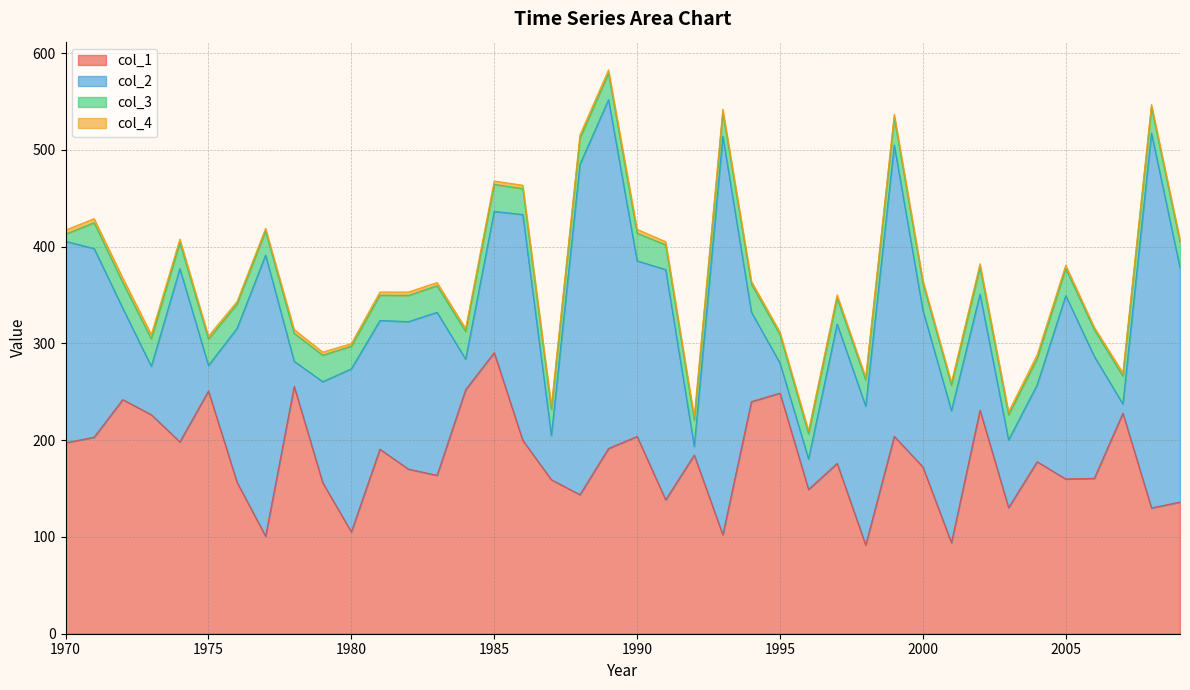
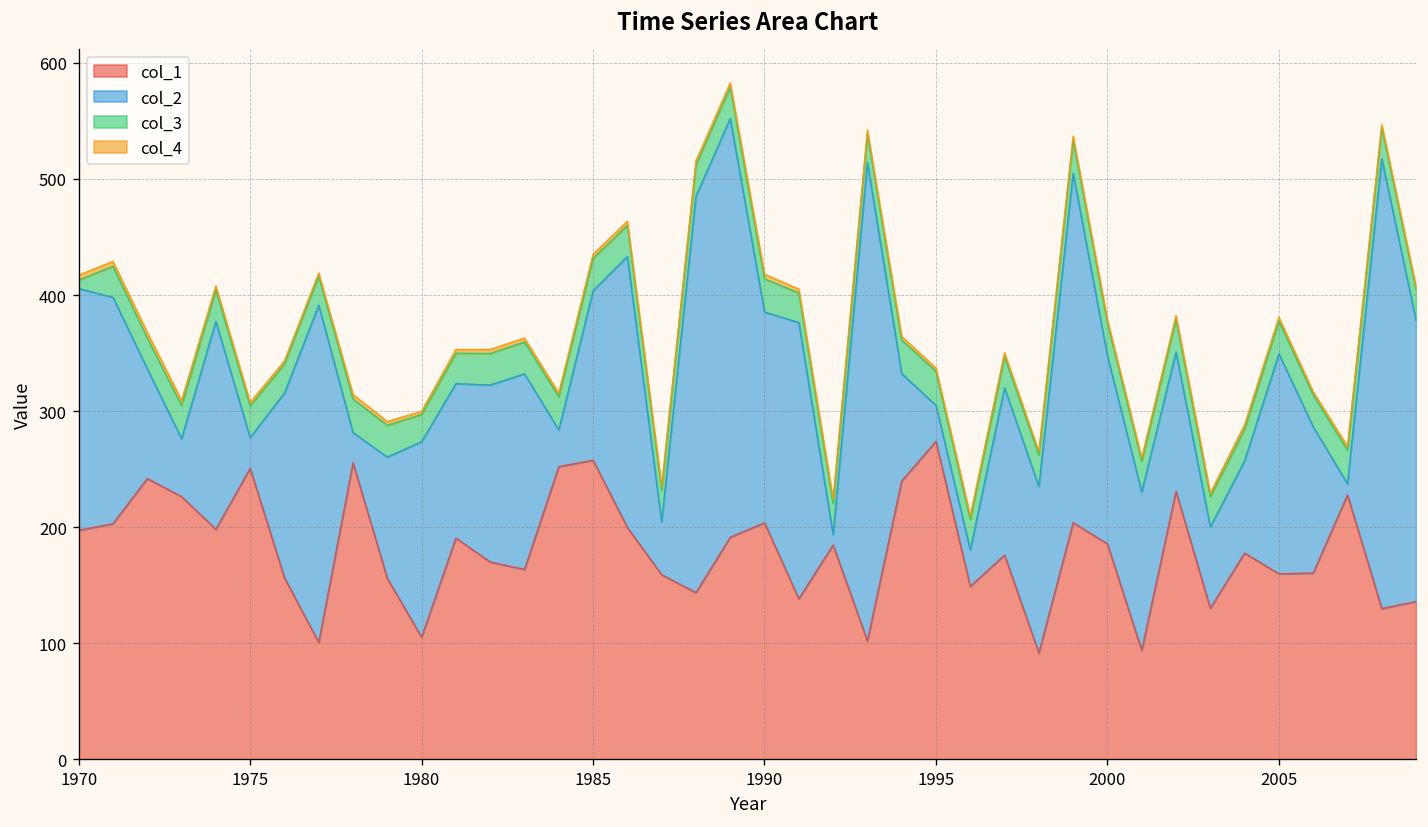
  {
    "col_1": {
      "1970": 200,
      "1975": 250,
      "1980": 110,
-     "1985": 290,
+     "1985": 260,
      "1990": 200,
-     "1995": 250,
-     "2000": 170,
+     "1995": 270,
+     "2000": 190,
      "2005": 160
    },
    "col_2": {
      "1970": 210,
      "1975": 30,
      "1980": 170,
      "1985": 150,
      "1990": 180,
      "1995": 30,
      "2000": 160,
      "2005": 190
    },
    "col_3": {
      "1970": 10,
      "1975": 30,
      "1980": 20,
      "1985": 30,
      "1990": 30,
      "1995": 30,
      "2000": 30,
      "2005": 30
    },
    "col_4": {
      "1970": 0,
      "1975": 0,
      "1980": 0,
      "1985": 0,
      "1990": 0,
      "1995": 0,
      "2000": 0,
      "2005": 0
    }
  }
